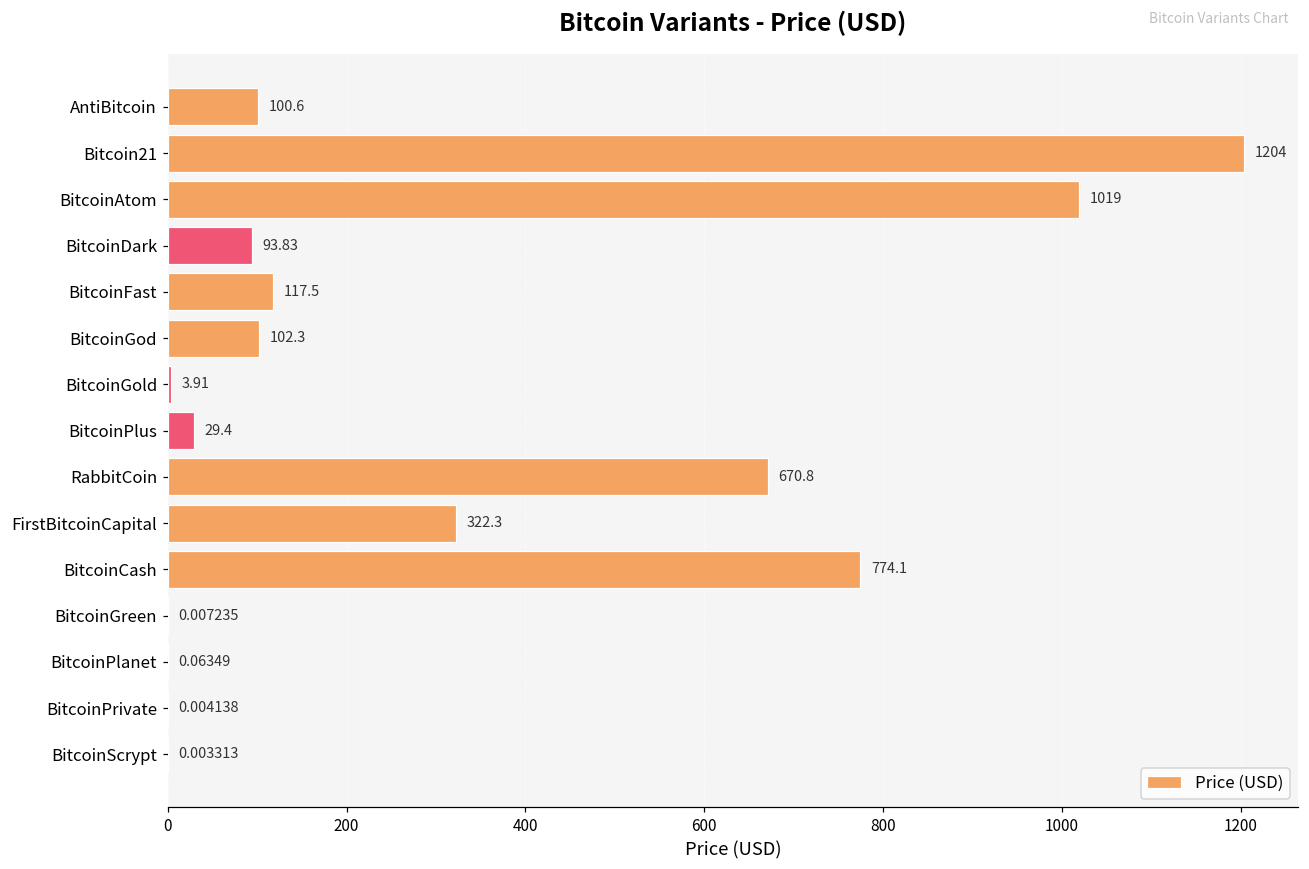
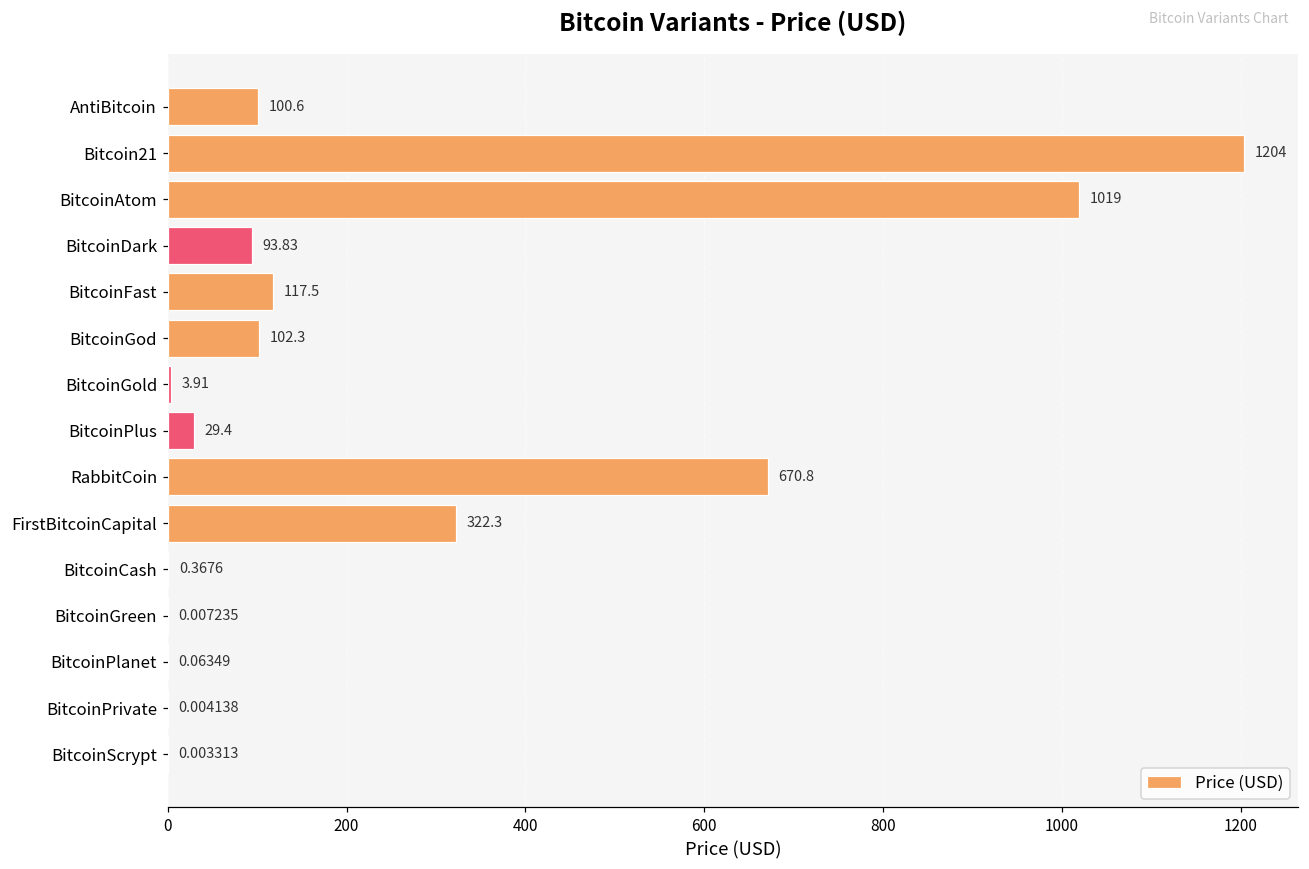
  {
    "AntiBitcoin": 100.6,
    "Bitcoin21": 1204,
    "BitcoinAtom": 1019,
    "BitcoinDark": 93.83,
    "BitcoinFast": 117.5,
    "BitcoinGod": 102.3,
    "BitcoinGold": 3.91,
    "BitcoinPlus": 29.4,
    "RabbitCoin": 670.8,
    "FirstBitcoinCapital": 322.3,
-   "BitcoinCash": 774.1,
+   "BitcoinCash": 0.3676,
    "BitcoinGreen": 0.007235,
    "BitcoinPlanet": 0.06349,
    "BitcoinPrivate": 0.004138,
    "BitcoinScrypt": 0.003313
  }
